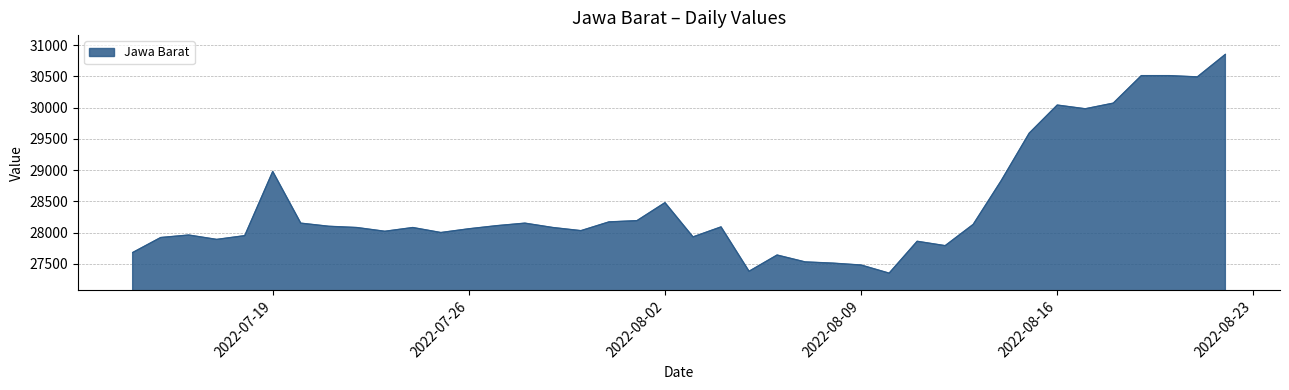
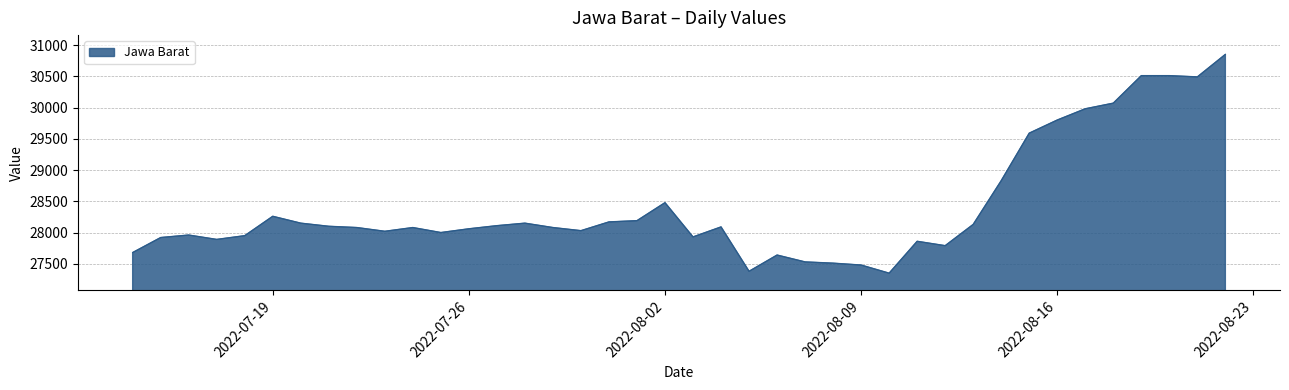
  {
-   "2022-07-19": 29000,
+   "2022-07-19": 28300,
    "2022-07-26": 28100,
    "2022-08-02": 28500,
    "2022-08-09": 27500,
-   "2022-08-16": 30000
+   "2022-08-16": 29800
  }
